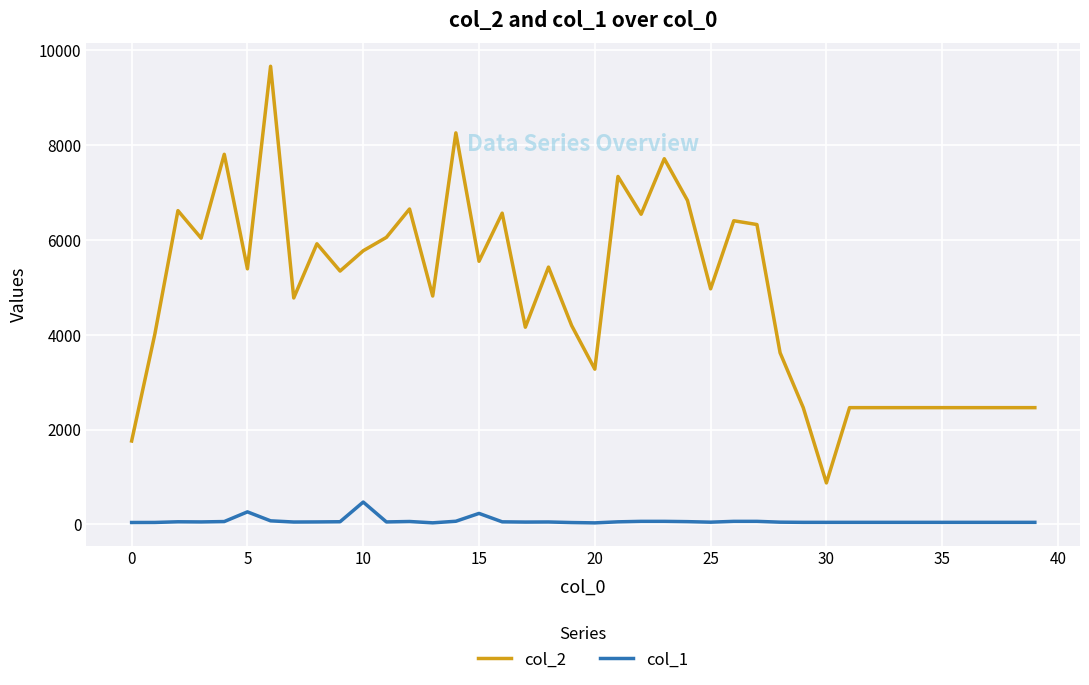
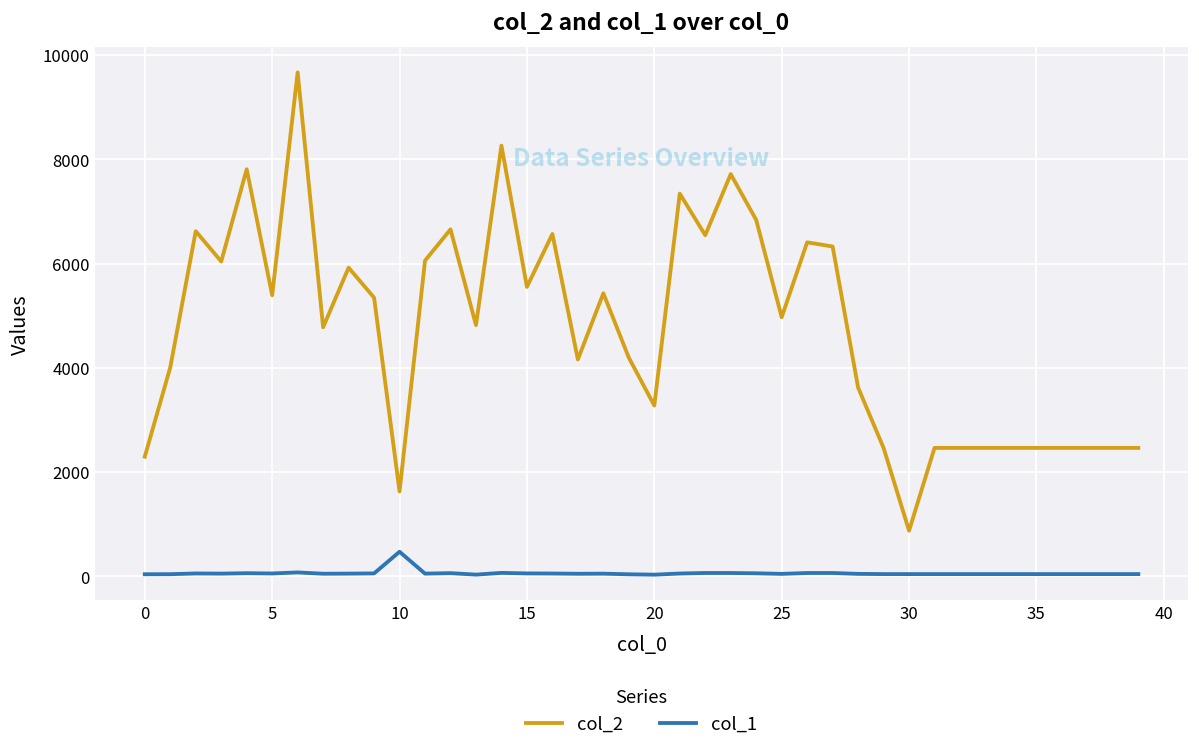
  {
    "col_2": {
-     "0": 1800,
+     "0": 2300,
      "5": 5400,
-     "10": 5800,
+     "10": 1600,
      "15": 5600,
      "20": 3300,
      "25": 5000,
      "30": 900,
      "35": 2500
    },
    "col_1": {
      "0": 0,
-     "5": 300,
+     "5": 100,
      "10": 500,
-     "15": 200,
+     "15": 100,
      "20": 0,
      "25": 0,
      "30": 0,
      "35": 0
    }
  }
